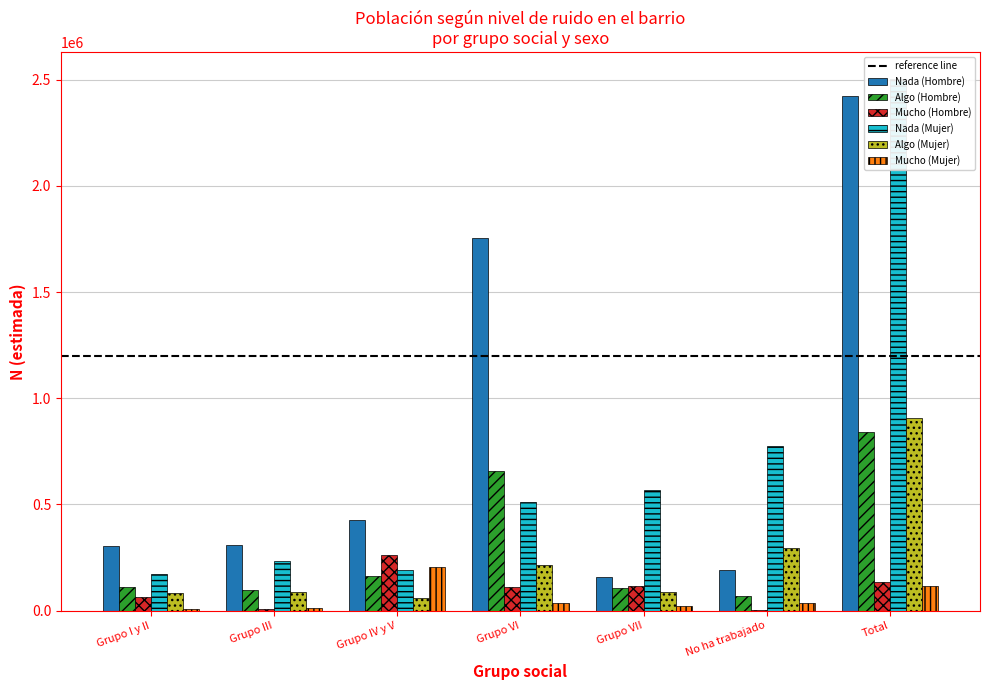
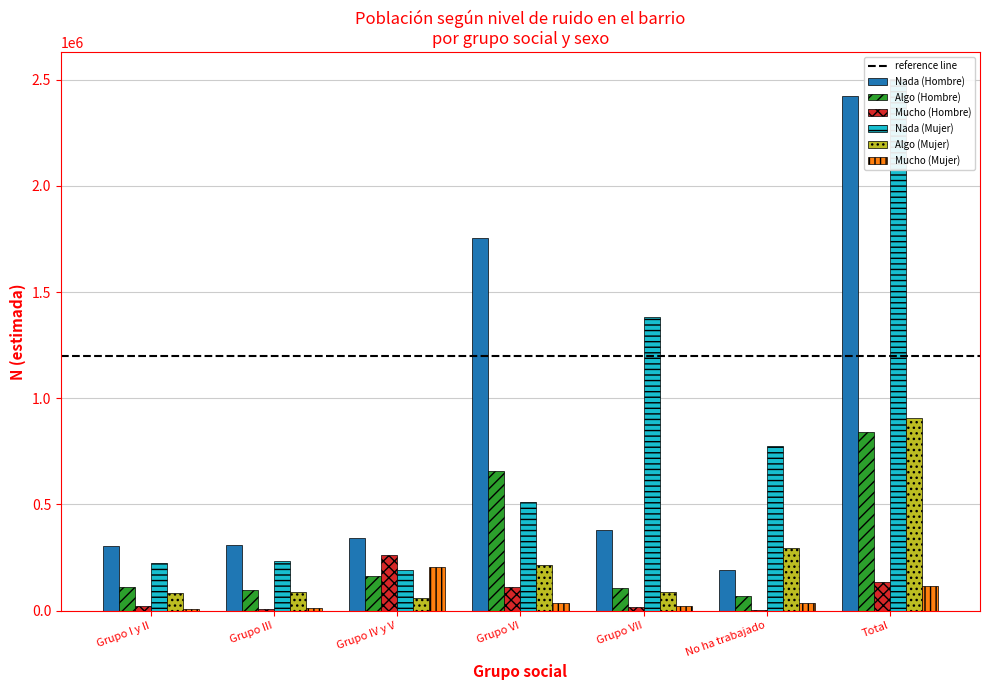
  {
    "Nada (Hombre)": {
      "Grupo I y II": 310000,
      "Grupo III": 310000,
-     "Grupo IV y V": 430000,
+     "Grupo IV y V": 340000,
      "Grupo VI": 1750000,
-     "Grupo VII": 160000,
+     "Grupo VII": 380000,
      "No ha trabajado": 190000,
      "Total": 2420000
    },
    "Algo (Hombre)": {
      "Grupo I y II": 110000,
      "Grupo III": 100000,
      "Grupo IV y V": 160000,
      "Grupo VI": 660000,
      "Grupo VII": 110000,
      "No ha trabajado": 70000,
      "Total": 840000
    },
    "Mucho (Hombre)": {
-     "Grupo I y II": 60000,
+     "Grupo I y II": 20000,
      "Grupo IV y V": 260000,
      "Grupo VI": 110000,
-     "Grupo VII": 120000,
+     "Grupo VII": 20000,
      "Total": 130000
    },
    "Nada (Mujer)": {
-     "Grupo I y II": 170000,
+     "Grupo I y II": 220000,
      "Grupo III": 240000,
      "Grupo IV y V": 190000,
      "Grupo VI": 510000,
-     "Grupo VII": 570000,
+     "Grupo VII": 1380000,
      "No ha trabajado": 770000
    },
    "Algo (Mujer)": {
      "Grupo I y II": 80000,
      "Grupo III": 90000,
      "Grupo IV y V": 60000,
      "Grupo VI": 220000,
      "Grupo VII": 90000,
      "No ha trabajado": 290000,
      "Total": 910000
    },
    "Mucho (Mujer)": {
      "Grupo III": 10000,
      "Grupo IV y V": 200000,
      "Grupo VI": 40000,
      "Grupo VII": 20000,
      "No ha trabajado": 30000,
      "Total": 120000
    }
  }
